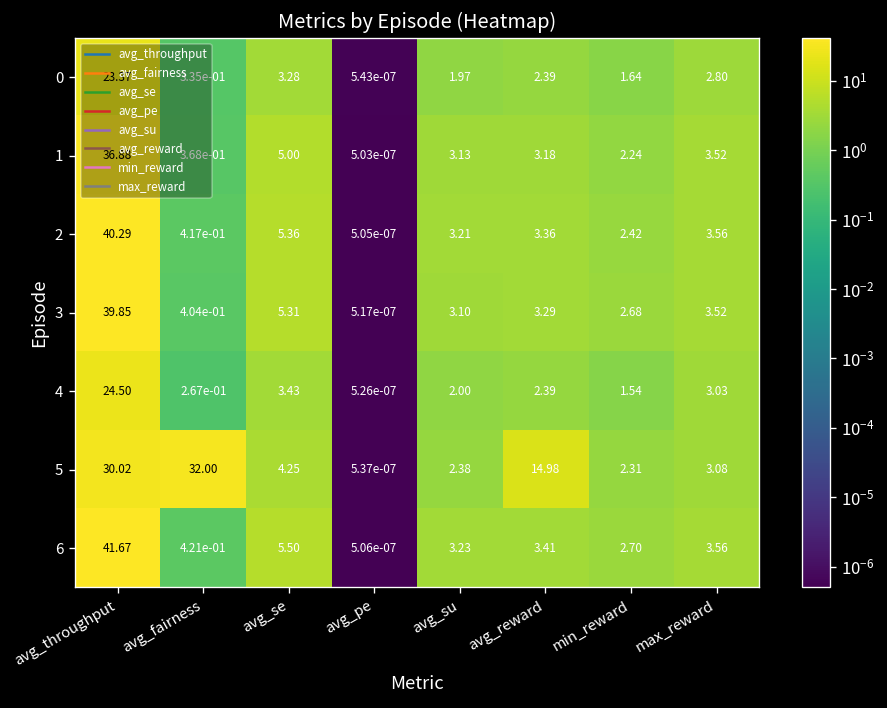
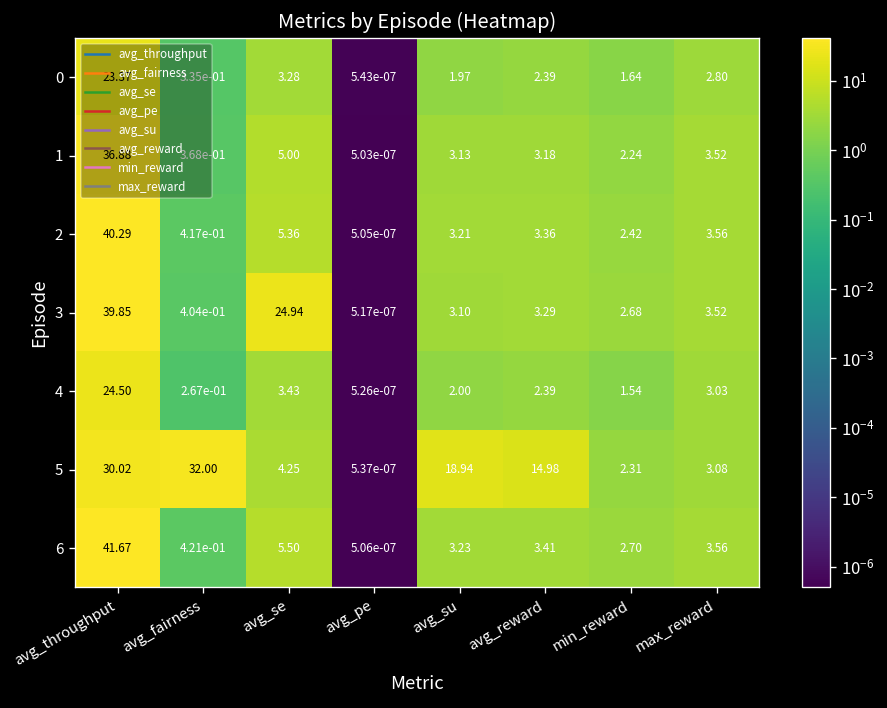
  {
    "0": {
      "avg_se": "3.28",
      "avg_pe": "5.43e-07",
      "avg_su": "1.97",
      "avg_reward": "2.39",
      "min_reward": "1.64",
      "max_reward": "2.80"
    },
    "1": {
      "avg_se": "5.00",
      "avg_pe": "5.03e-07",
      "avg_su": "3.13",
      "avg_reward": "3.18",
      "min_reward": "2.24",
      "max_reward": "3.52"
    },
    "2": {
      "avg_throughput": "40.29",
      "avg_fairness": "4.17e-01",
      "avg_se": "5.36",
      "avg_pe": "5.05e-07",
      "avg_su": "3.21",
      "avg_reward": "3.36",
      "min_reward": "2.42",
      "max_reward": "3.56"
    },
    "3": {
      "avg_throughput": "39.85",
      "avg_fairness": "4.04e-01",
-     "avg_se": "5.31",
+     "avg_se": "24.94",
      "avg_pe": "5.17e-07",
      "avg_su": "3.10",
      "avg_reward": "3.29",
      "min_reward": "2.68",
      "max_reward": "3.52"
    },
    "4": {
      "avg_throughput": "24.50",
      "avg_fairness": "2.67e-01",
      "avg_se": "3.43",
      "avg_pe": "5.26e-07",
      "avg_su": "2.00",
      "avg_reward": "2.39",
      "min_reward": "1.54",
      "max_reward": "3.03"
    },
    "5": {
      "avg_throughput": "30.02",
      "avg_fairness": "32.00",
      "avg_se": "4.25",
      "avg_pe": "5.37e-07",
-     "avg_su": "2.38",
+     "avg_su": "18.94",
      "avg_reward": "14.98",
      "min_reward": "2.31",
      "max_reward": "3.08"
    },
    "6": {
      "avg_throughput": "41.67",
      "avg_fairness": "4.21e-01",
      "avg_se": "5.50",
      "avg_pe": "5.06e-07",
      "avg_su": "3.23",
      "avg_reward": "3.41",
      "min_reward": "2.70",
      "max_reward": "3.56"
    }
  }
